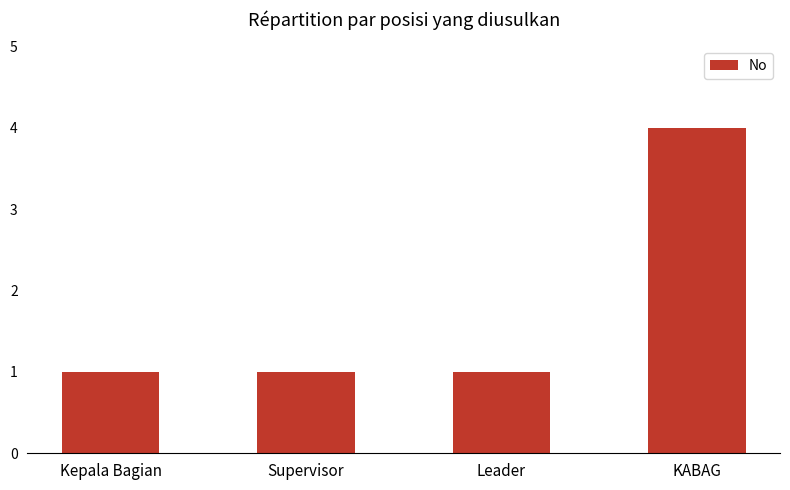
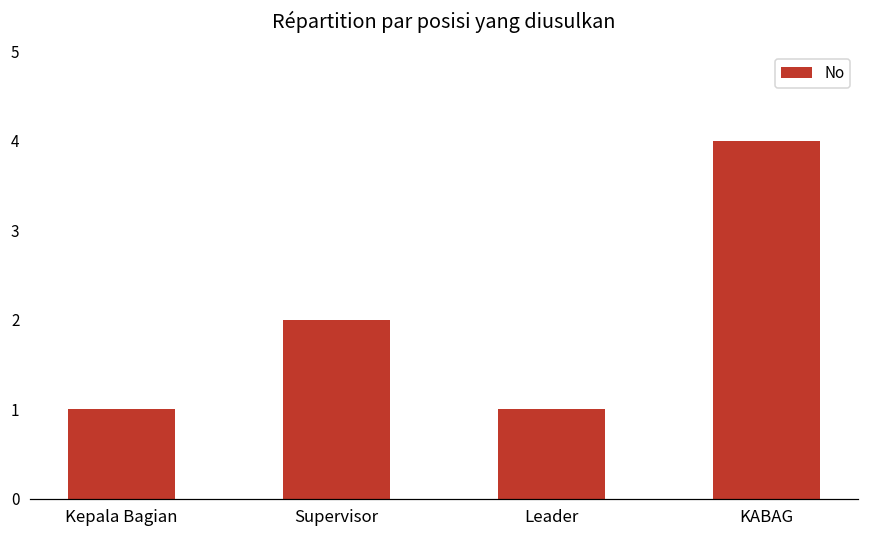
  {
    "Kepala Bagian": 1,
-   "Supervisor": 1,
+   "Supervisor": 2,
    "Leader": 1,
    "KABAG": 4
  }
